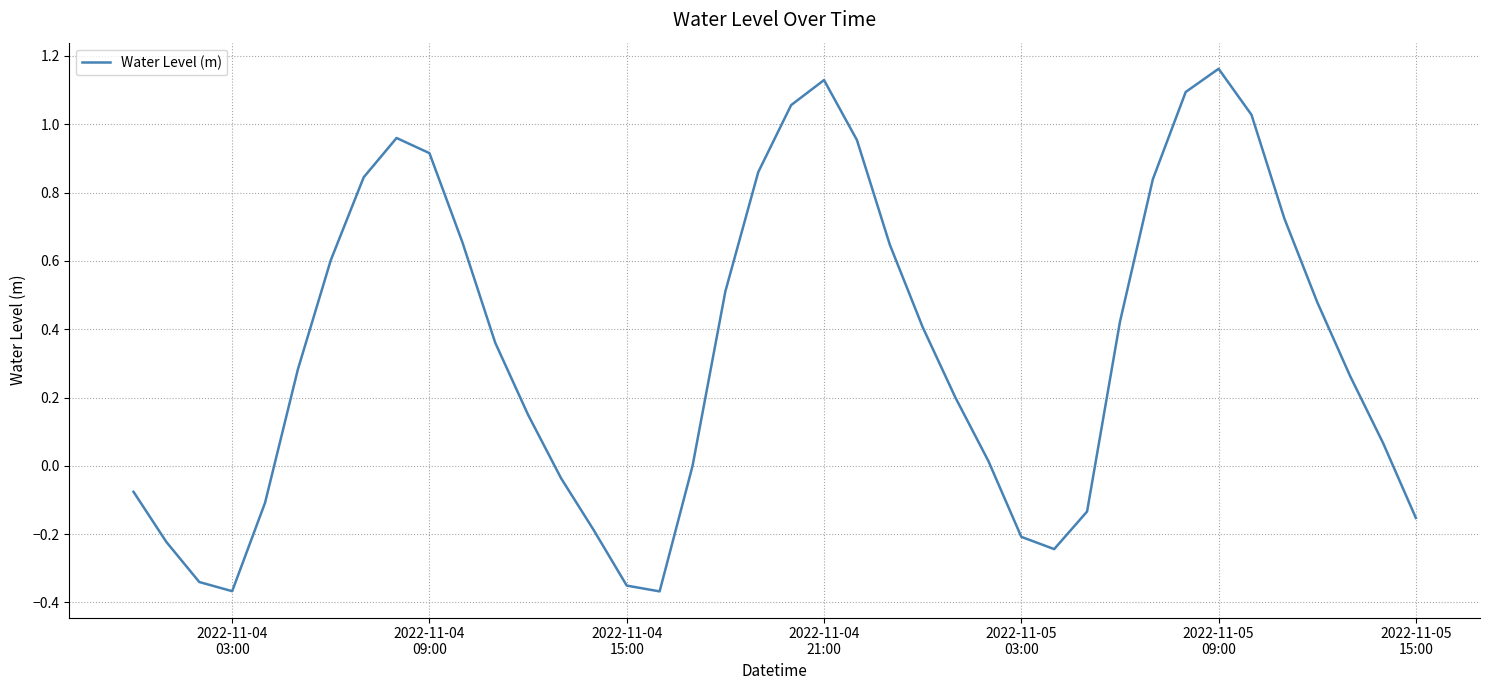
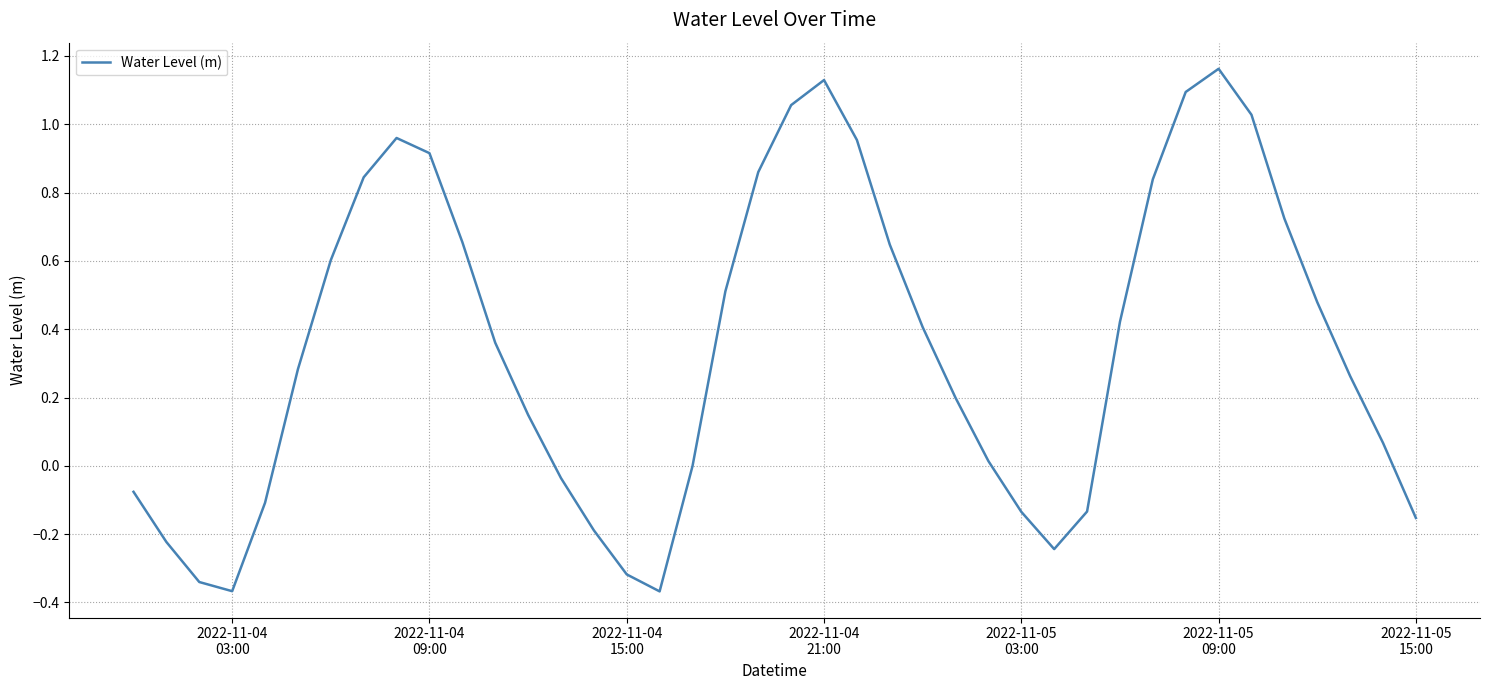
  {
    "2022-11-04 03:00": -0.37,
    "2022-11-04 09:00": 0.92,
-   "2022-11-04 15:00": -0.35,
+   "2022-11-04 15:00": -0.32,
    "2022-11-04 21:00": 1.13,
-   "2022-11-05 03:00": -0.21,
+   "2022-11-05 03:00": -0.13,
    "2022-11-05 09:00": 1.16,
    "2022-11-05 15:00": -0.15
  }
